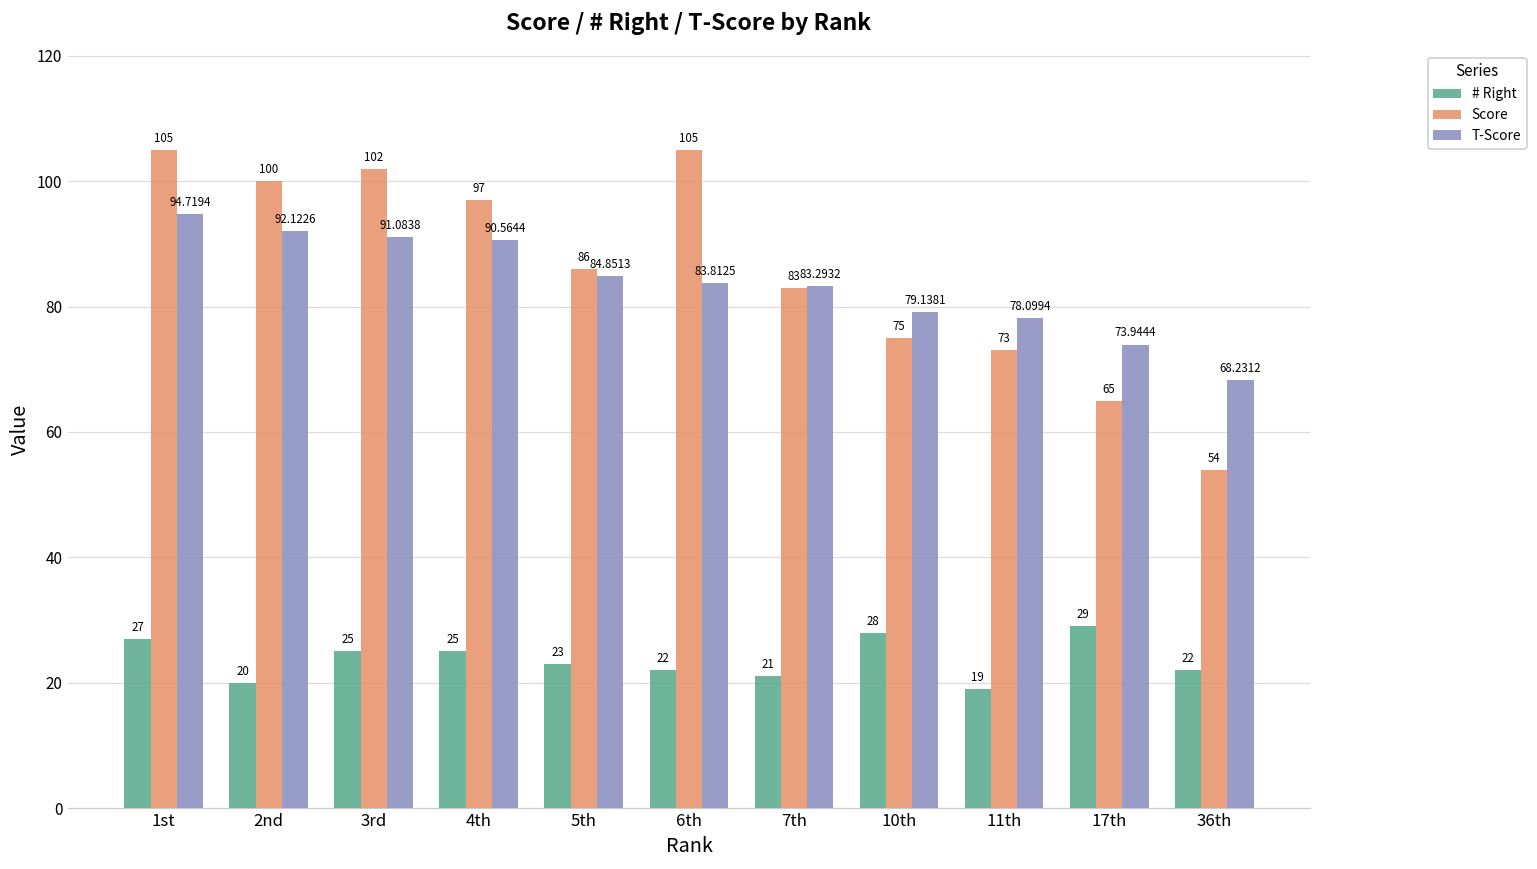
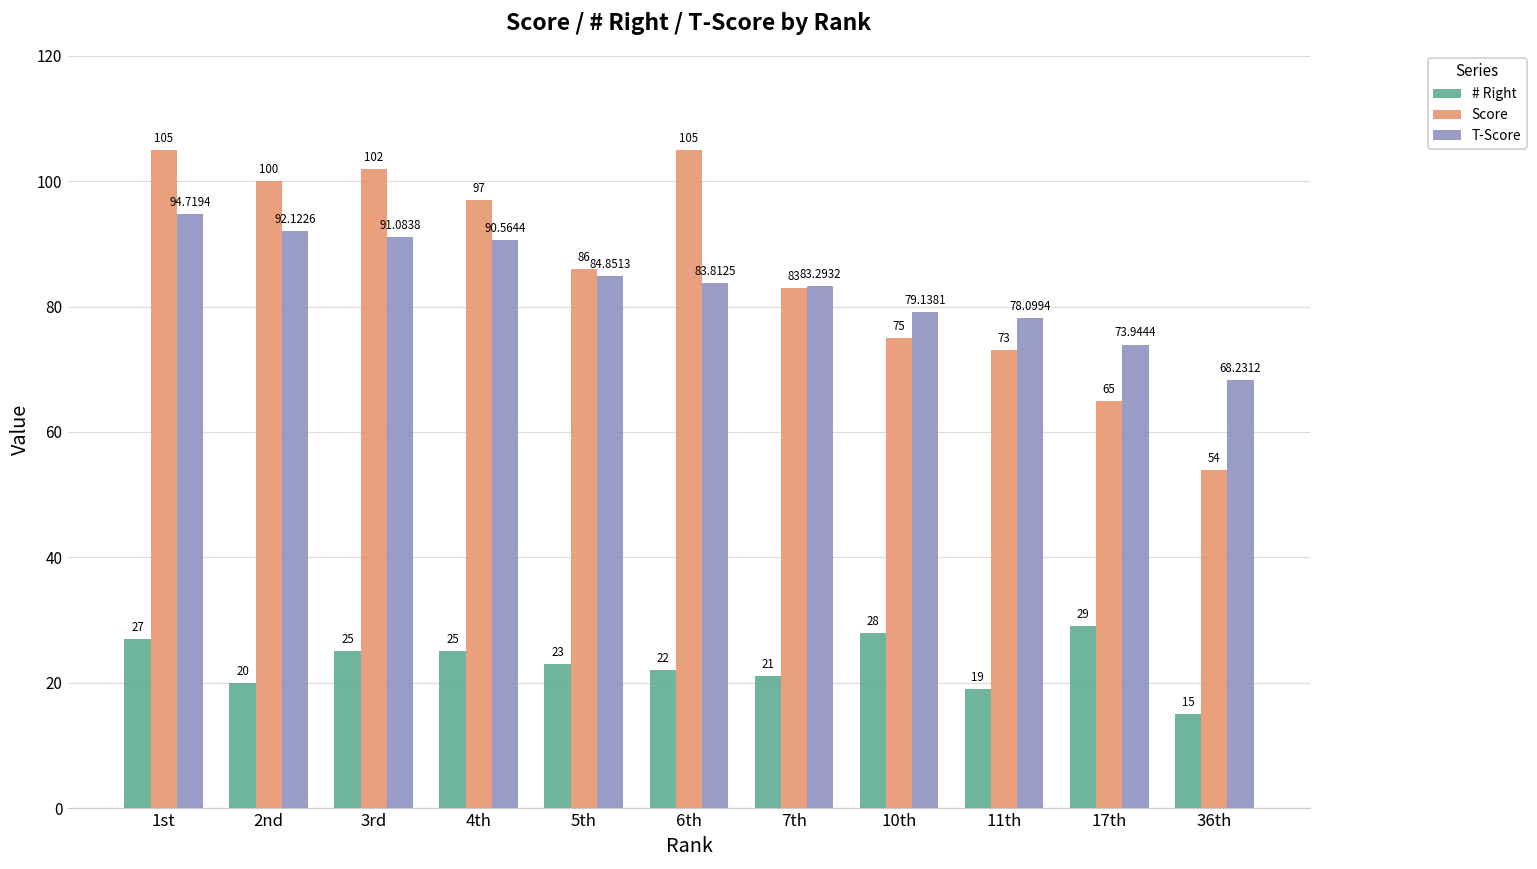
  {
    "# Right": {
      "1st": 27,
      "2nd": 20,
      "3rd": 25,
      "4th": 25,
      "5th": 23,
      "6th": 22,
      "7th": 21,
      "10th": 28,
      "11th": 19,
      "17th": 29,
-     "36th": 22
+     "36th": 15
    },
    "Score": {
      "1st": 105,
      "2nd": 100,
      "3rd": 102,
      "4th": 97,
      "5th": 86,
      "6th": 105,
      "7th": 83,
      "10th": 75,
      "11th": 73,
      "17th": 65,
      "36th": 54
    },
    "T-Score": {
      "1st": 94.7194,
      "2nd": 92.1226,
      "3rd": 91.0838,
      "4th": 90.5644,
      "5th": 84.8513,
      "6th": 83.8125,
      "7th": 83.2932,
      "10th": 79.1381,
      "11th": 78.0994,
      "17th": 73.9444,
      "36th": 68.2312
    }
  }
